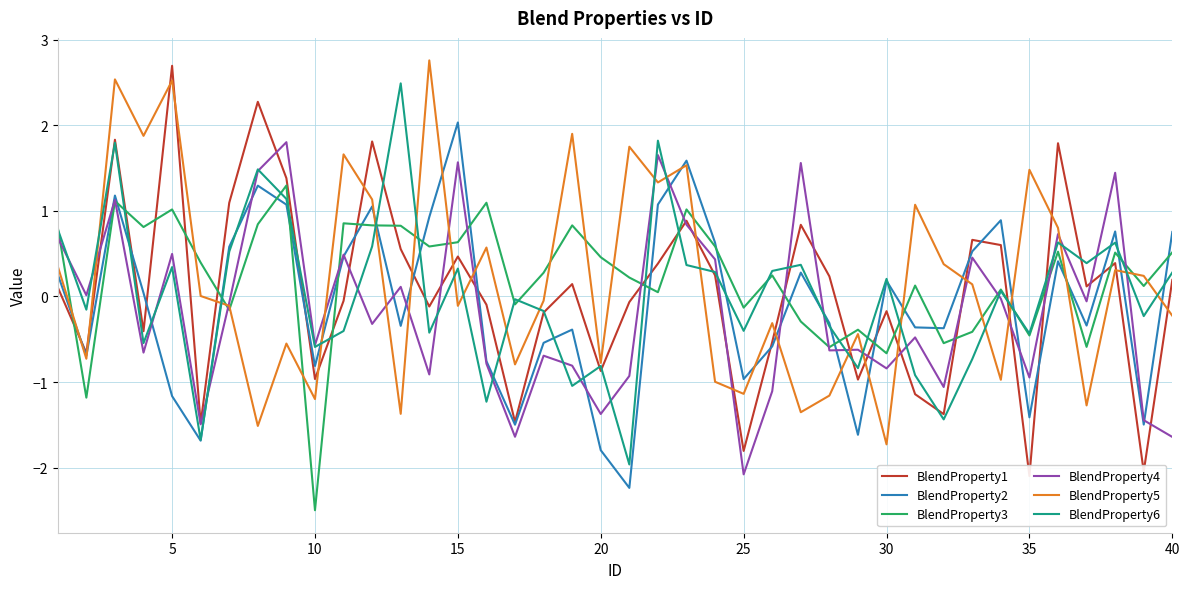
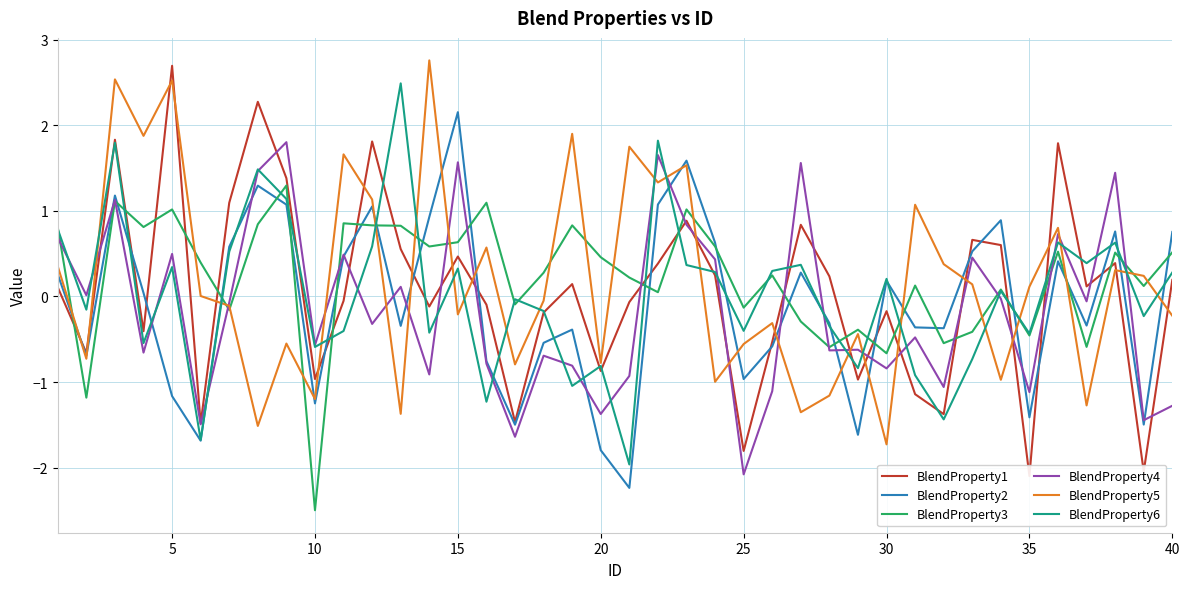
  {
    "BlendProperty1": {
      "5": 2.7,
      "10": -1.0,
      "15": 0.5,
      "20": -0.9,
      "25": -1.8,
      "30": -0.2,
      "40": 0.2
    },
    "BlendProperty2": {
      "5": -1.2,
-     "10": -0.8,
-     "15": 2.0,
+     "10": -1.3,
+     "15": 2.2,
      "20": -1.8,
      "25": -1.0,
      "35": -1.4,
      "40": 0.8
    },
    "BlendProperty4": {
      "5": 0.5,
      "15": 1.6,
      "20": -1.4,
      "25": -2.1,
      "30": -0.8,
-     "35": -0.9,
-     "40": -1.6
+     "35": -1.1,
+     "40": -1.3
    },
    "BlendProperty5": {
      "5": 2.5,
      "10": -1.2,
-     "15": -0.1,
+     "15": -0.2,
      "20": -0.8,
-     "25": -1.1,
+     "25": -0.6,
      "30": -1.7,
-     "35": 1.5,
+     "35": 0.1,
      "40": -0.2
    }
  }
